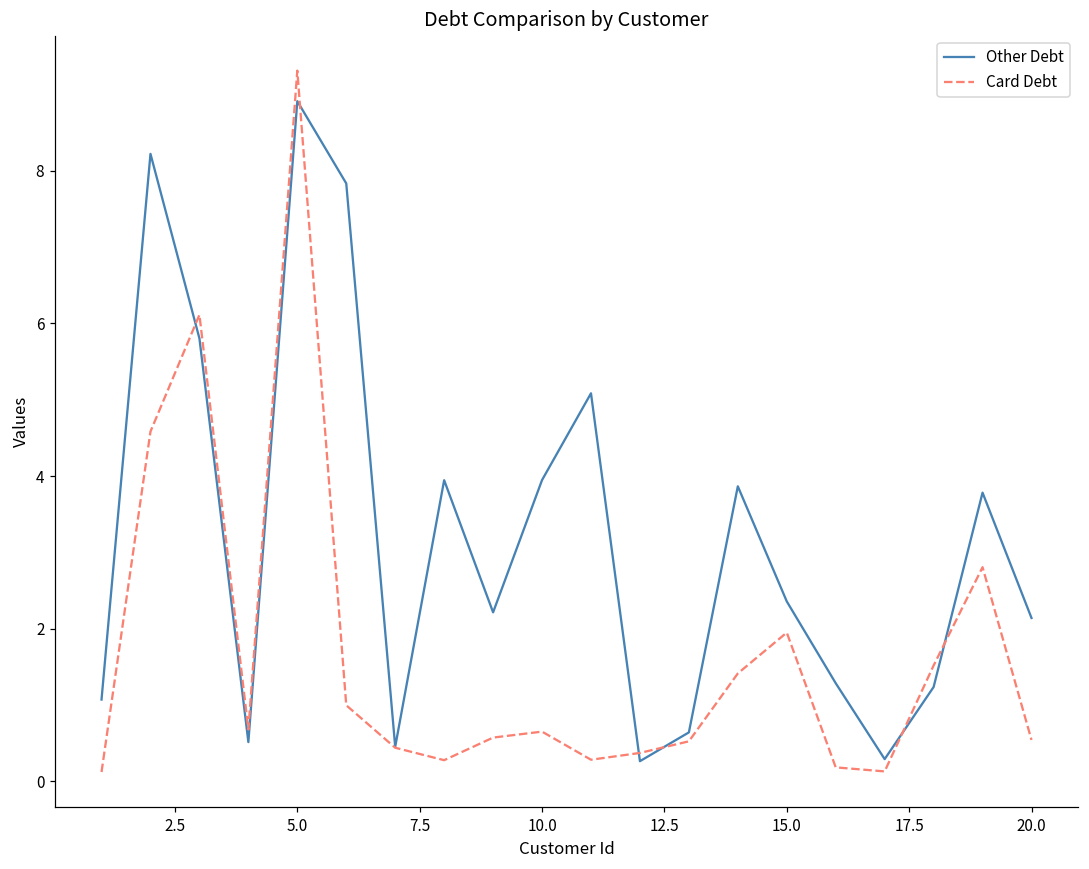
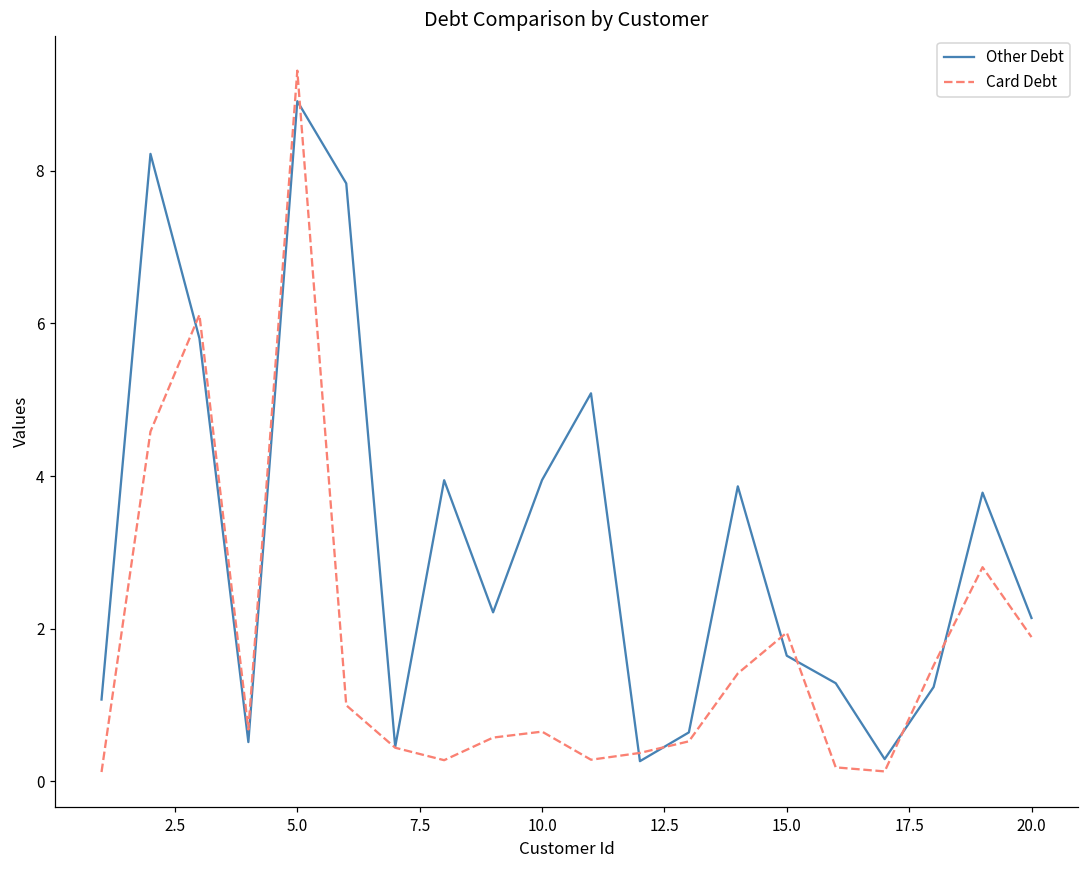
  {
    "Other Debt": {
      "5.0": 8.9,
      "10.0": 3.9,
-     "15.0": 2.4,
+     "15.0": 1.6,
      "20.0": 2.1
    },
    "Card Debt": {
      "5.0": 9.3,
      "10.0": 0.7,
      "15.0": 2.0,
-     "20.0": 0.5
+     "20.0": 1.9
    }
  }
